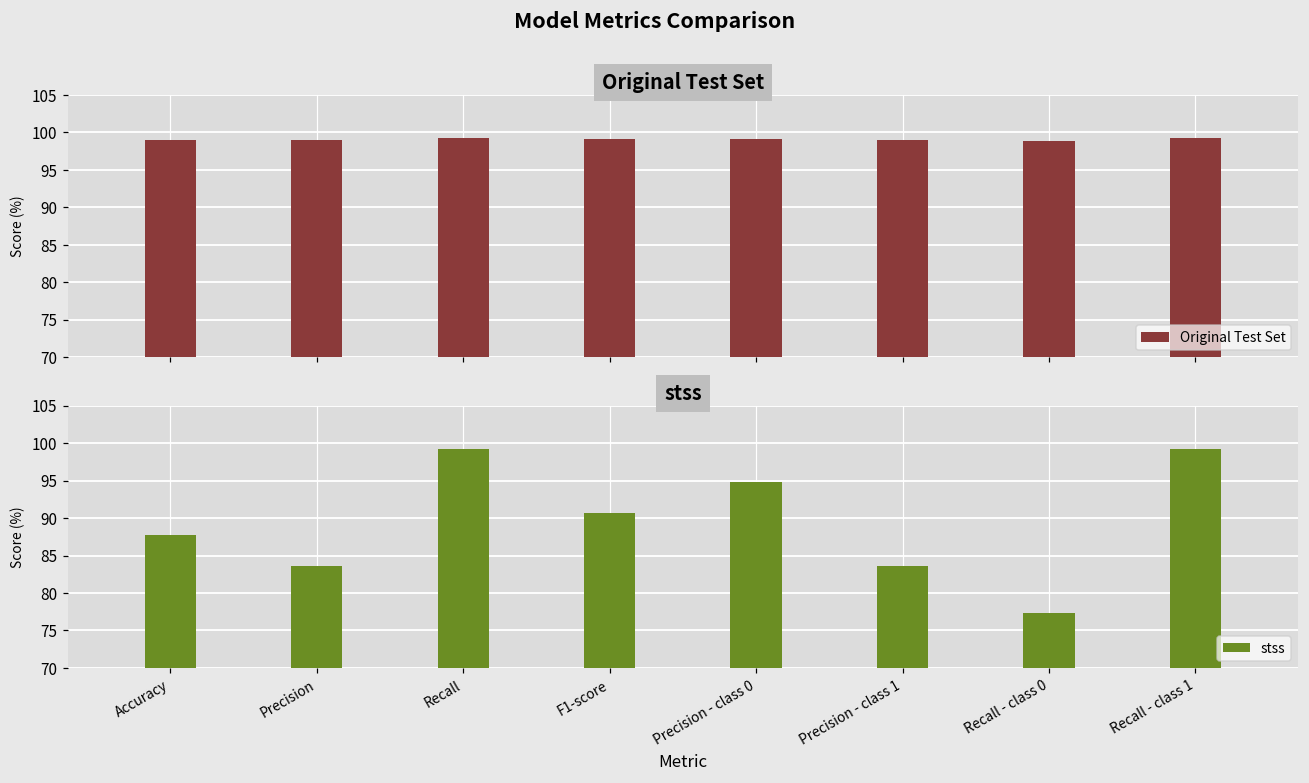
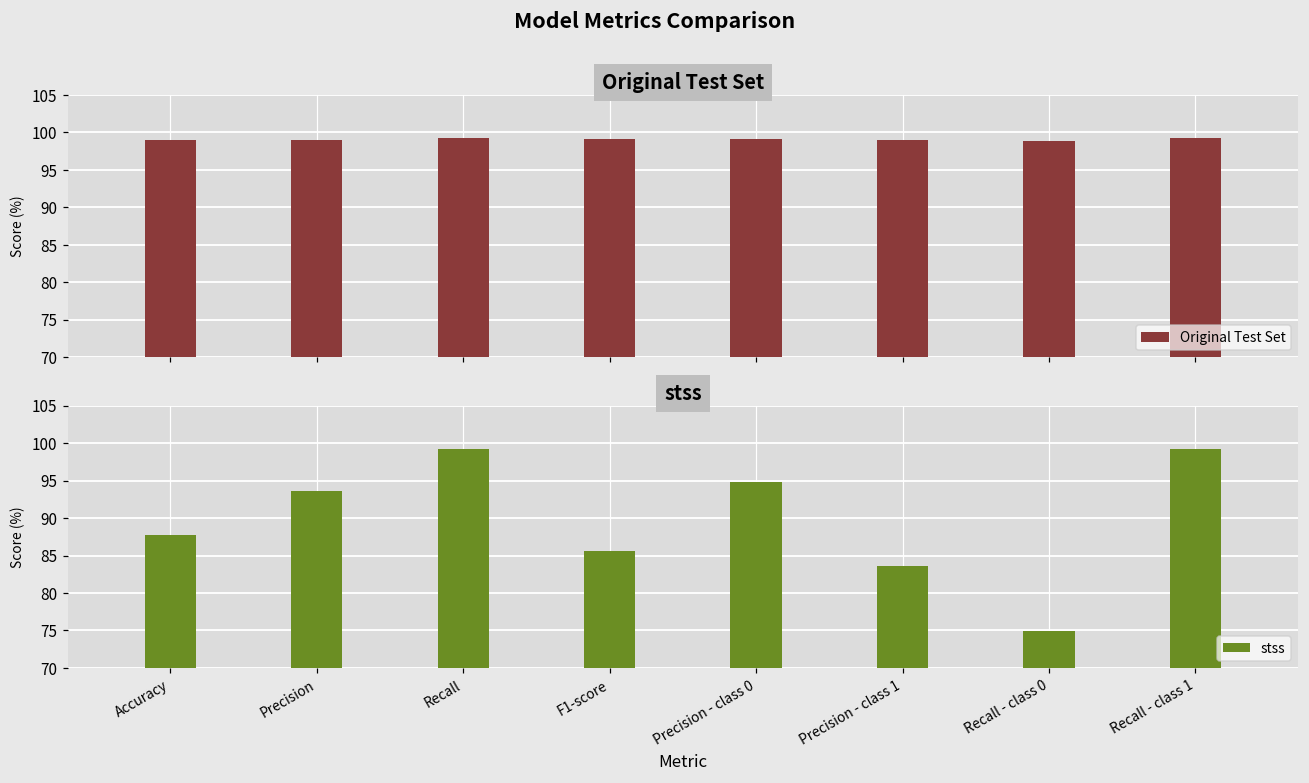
  {
    "stss": {
      "Accuracy": 88,
-     "Precision": 84,
+     "Precision": 94,
      "Recall": 99,
-     "F1-score": 91,
+     "F1-score": 86,
      "Precision - class 0": 95,
      "Precision - class 1": 84,
-     "Recall - class 0": 77,
+     "Recall - class 0": 75,
      "Recall - class 1": 99
    }
  }
